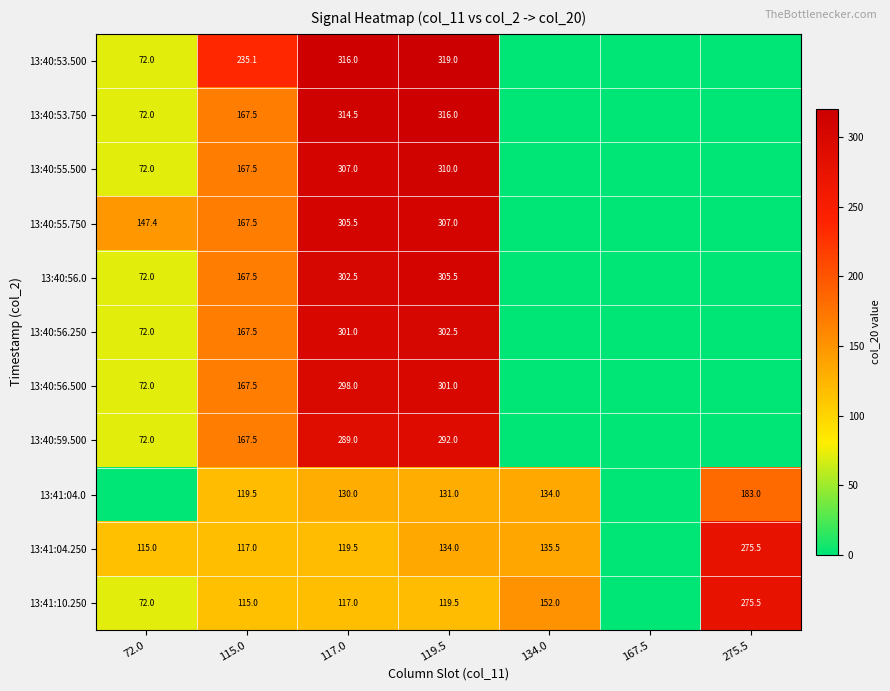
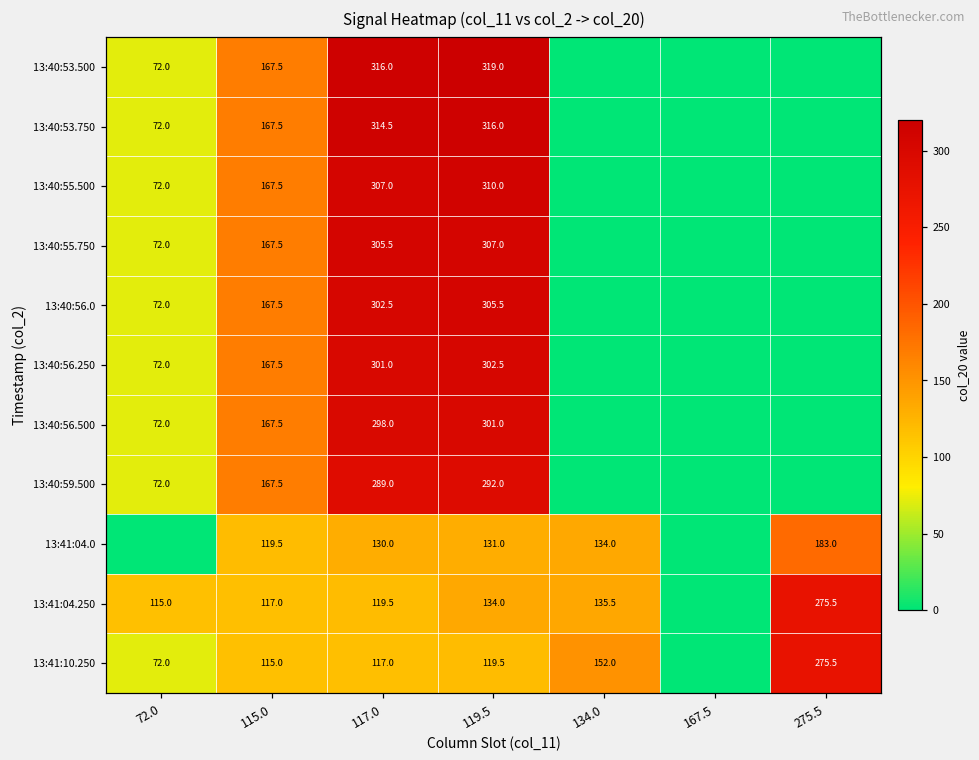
  {
    "13:40:53.500": {
      "72.0": 72.0,
-     "115.0": 235.1,
+     "115.0": 167.5,
      "117.0": 316.0,
      "119.5": 319.0
    },
    "13:40:53.750": {
      "72.0": 72.0,
      "115.0": 167.5,
      "117.0": 314.5,
      "119.5": 316.0
    },
    "13:40:55.500": {
      "72.0": 72.0,
      "115.0": 167.5,
      "117.0": 307.0,
      "119.5": 310.0
    },
    "13:40:55.750": {
-     "72.0": 147.4,
+     "72.0": 72.0,
      "115.0": 167.5,
      "117.0": 305.5,
      "119.5": 307.0
    },
    "13:40:56.0": {
      "72.0": 72.0,
      "115.0": 167.5,
      "117.0": 302.5,
      "119.5": 305.5
    },
    "13:40:56.250": {
      "72.0": 72.0,
      "115.0": 167.5,
      "117.0": 301.0,
      "119.5": 302.5
    },
    "13:40:56.500": {
      "72.0": 72.0,
      "115.0": 167.5,
      "117.0": 298.0,
      "119.5": 301.0
    },
    "13:40:59.500": {
      "72.0": 72.0,
      "115.0": 167.5,
      "117.0": 289.0,
      "119.5": 292.0
    },
    "13:41:04.0": {
      "115.0": 119.5,
      "117.0": 130.0,
      "119.5": 131.0,
      "134.0": 134.0,
      "275.5": 183.0
    },
    "13:41:04.250": {
      "72.0": 115.0,
      "115.0": 117.0,
      "117.0": 119.5,
      "119.5": 134.0,
      "134.0": 135.5,
      "275.5": 275.5
    },
    "13:41:10.250": {
      "72.0": 72.0,
      "115.0": 115.0,
      "117.0": 117.0,
      "119.5": 119.5,
      "134.0": 152.0,
      "275.5": 275.5
    }
  }
